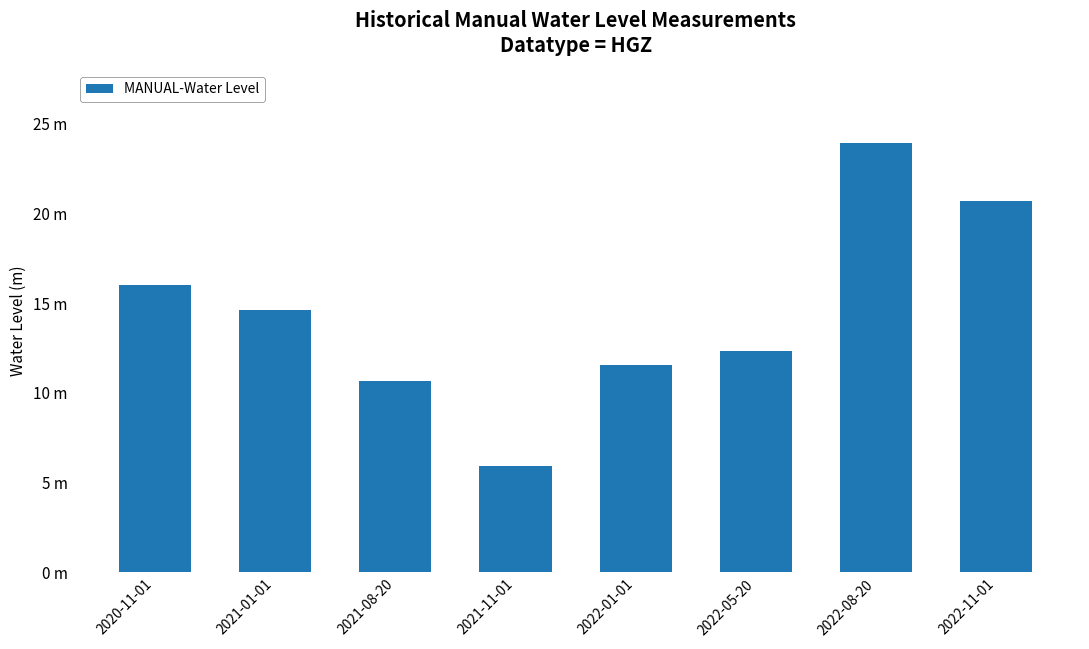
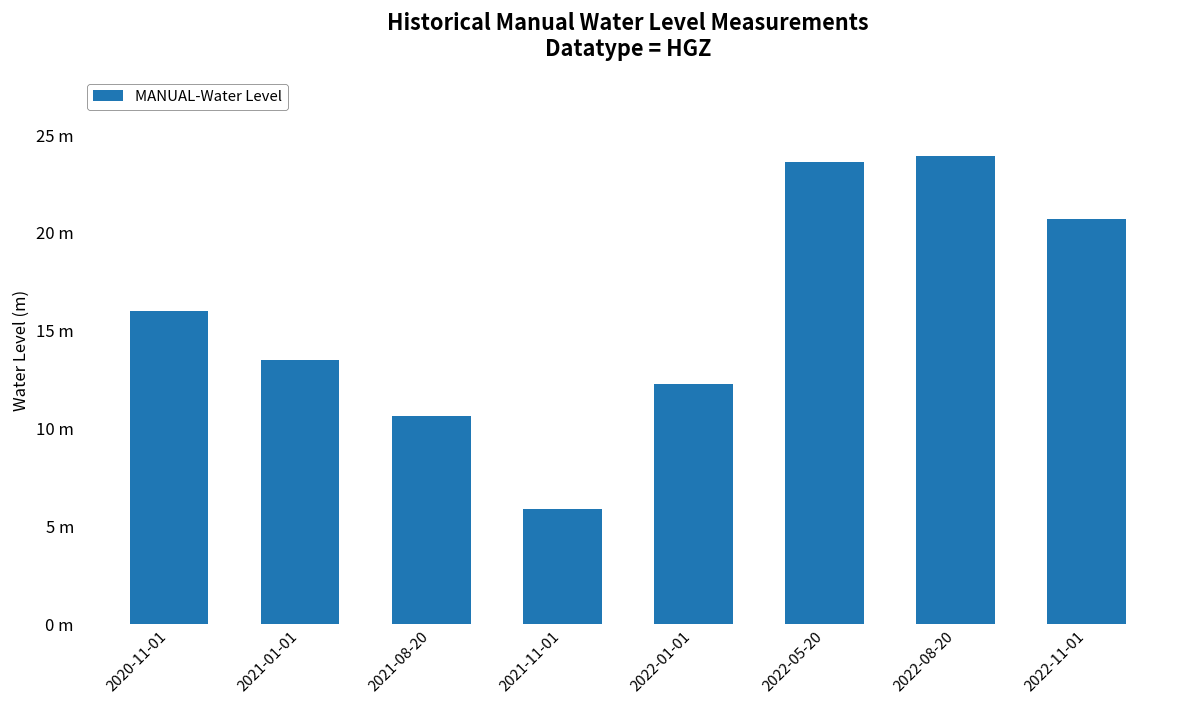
  {
    "2020-11-01": "16.0 m",
-   "2021-01-01": "14.6 m",
+   "2021-01-01": "13.5 m",
    "2021-08-20": "10.7 m",
    "2021-11-01": "5.9 m",
-   "2022-01-01": "11.5 m",
-   "2022-05-20": "12.3 m",
+   "2022-01-01": "12.3 m",
+   "2022-05-20": "23.6 m",
    "2022-08-20": "24.0 m",
    "2022-11-01": "20.7 m"
  }
